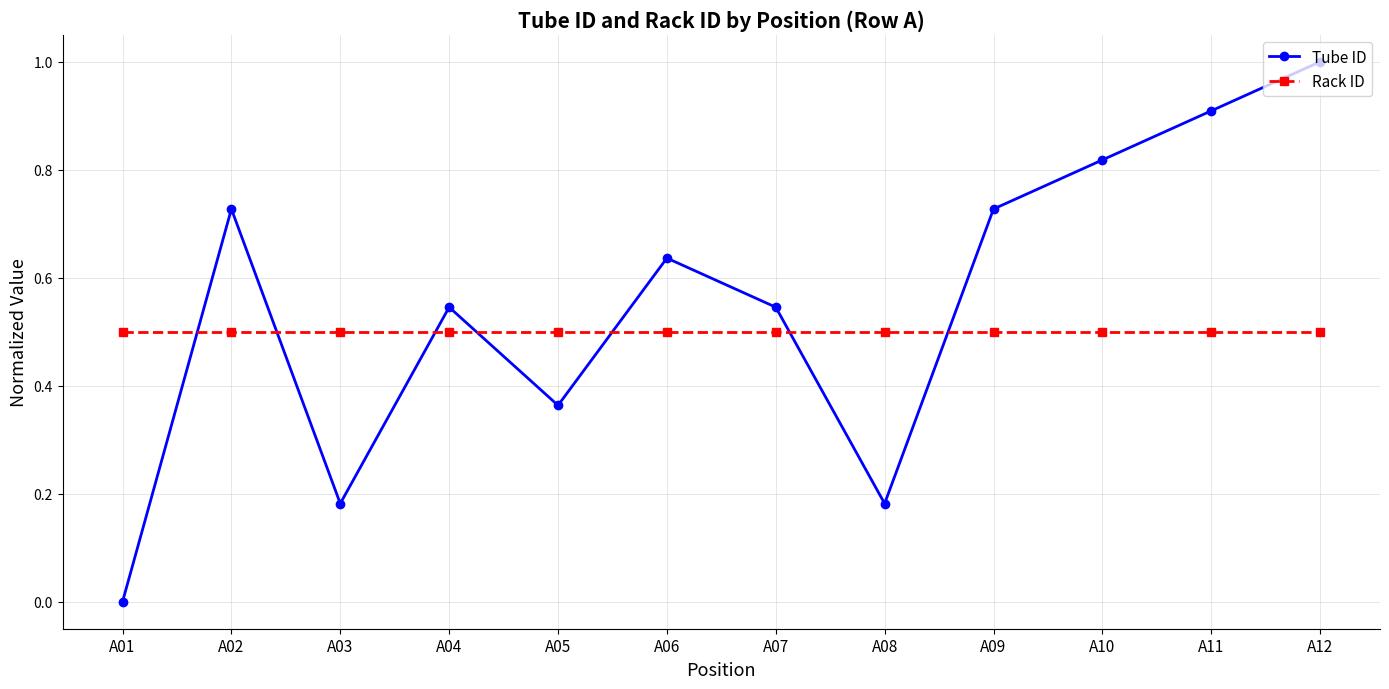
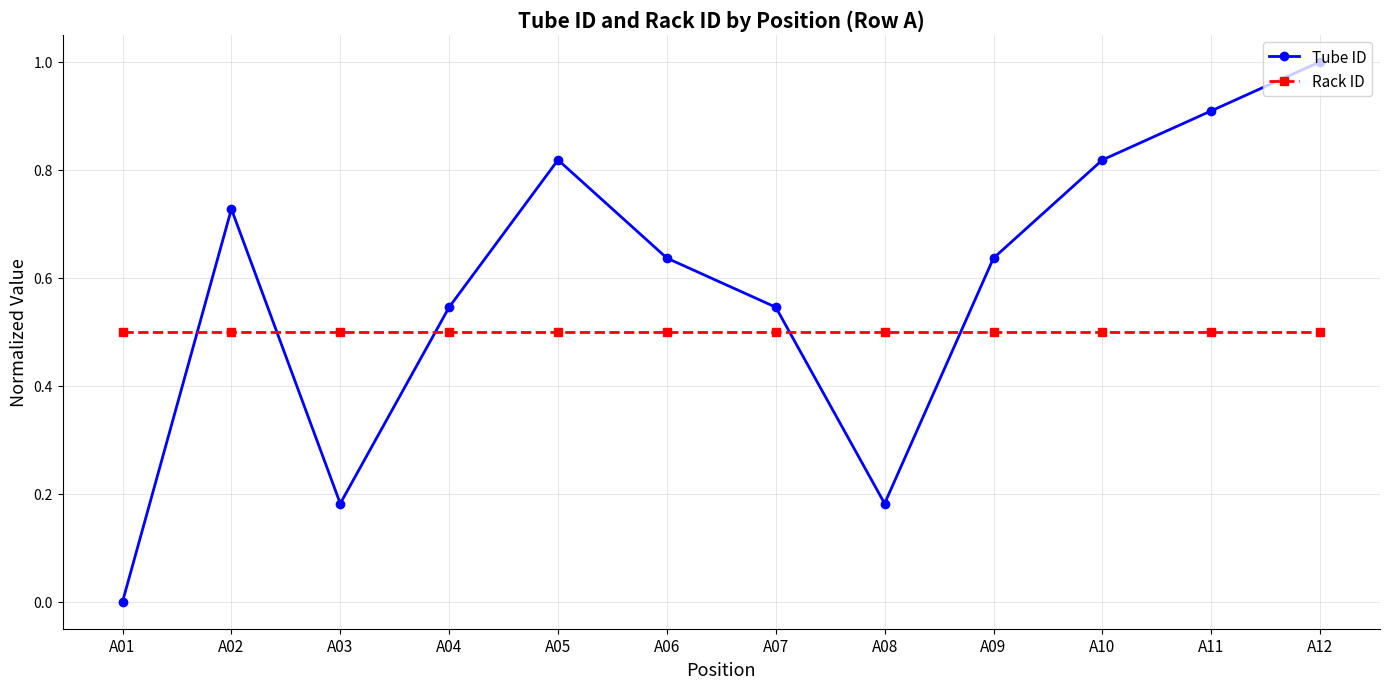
  {
    "Tube ID": {
      "A01": 0.00,
      "A02": 0.73,
      "A03": 0.18,
      "A04": 0.55,
-     "A05": 0.36,
+     "A05": 0.82,
      "A06": 0.64,
      "A07": 0.55,
      "A08": 0.18,
-     "A09": 0.73,
+     "A09": 0.64,
      "A10": 0.82,
      "A11": 0.91
    },
    "Rack ID": {
      "A01": 0.50,
      "A02": 0.50,
      "A03": 0.50,
      "A04": 0.50,
      "A05": 0.50,
      "A06": 0.50,
      "A07": 0.50,
      "A08": 0.50,
      "A09": 0.50,
      "A10": 0.50,
      "A11": 0.50,
      "A12": 0.50
    }
  }
